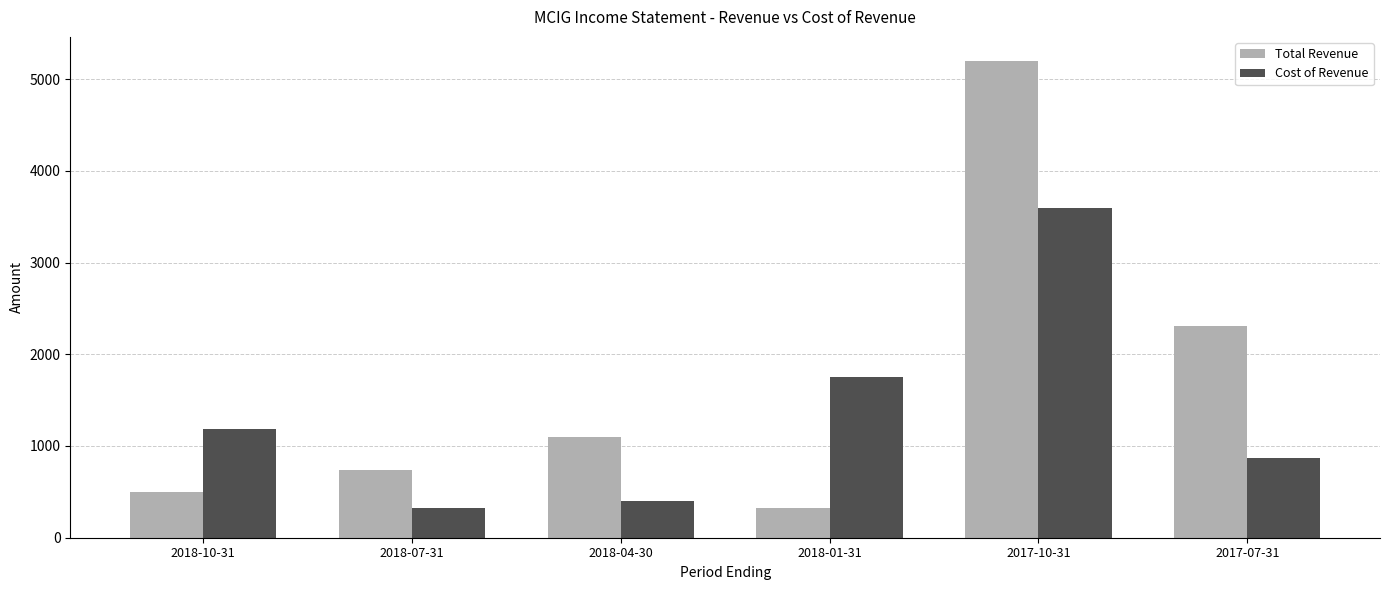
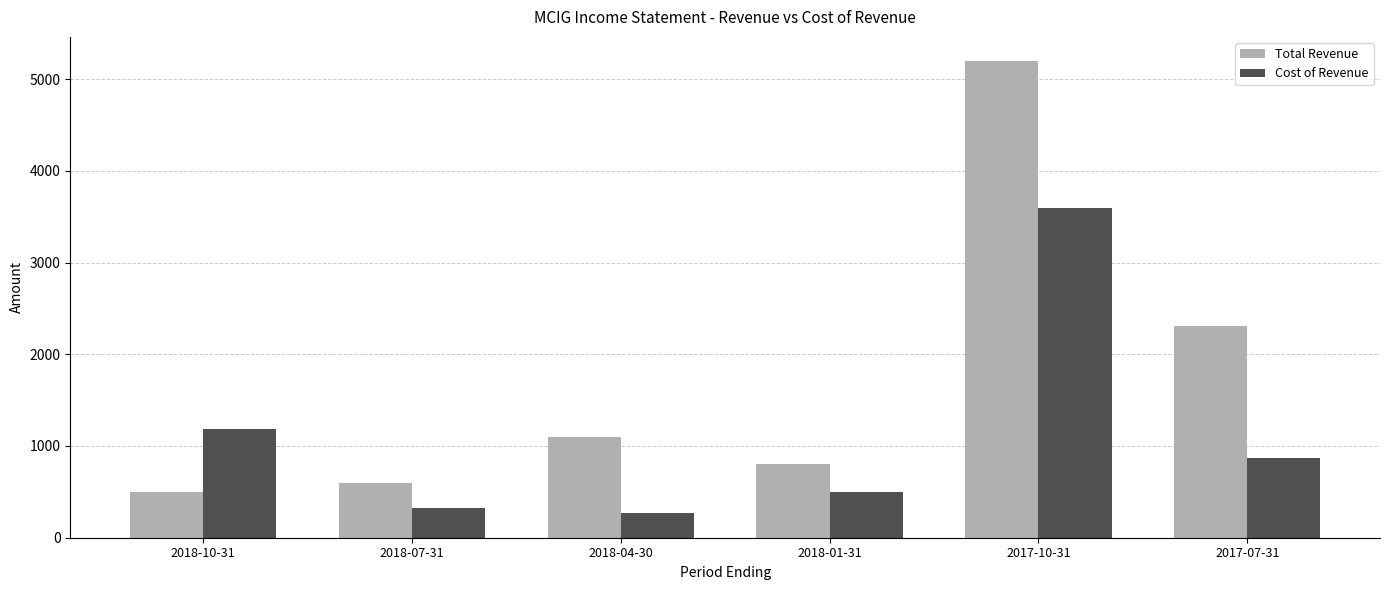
  {
    "Total Revenue": {
      "2018-10-31": 500,
-     "2018-07-31": 700,
+     "2018-07-31": 600,
      "2018-04-30": 1100,
-     "2018-01-31": 300,
+     "2018-01-31": 800,
      "2017-10-31": 5200,
      "2017-07-31": 2300
    },
    "Cost of Revenue": {
      "2018-10-31": 1200,
      "2018-07-31": 300,
-     "2018-04-30": 400,
-     "2018-01-31": 1700,
+     "2018-04-30": 300,
+     "2018-01-31": 500,
      "2017-10-31": 3600,
      "2017-07-31": 900
    }
  }
